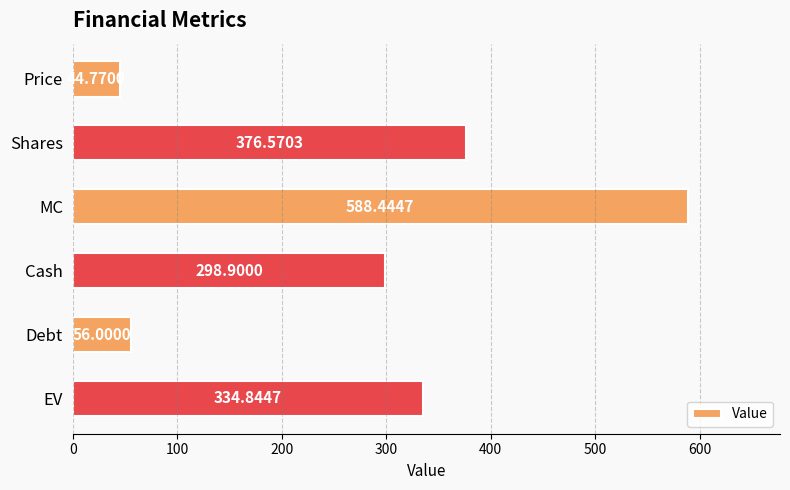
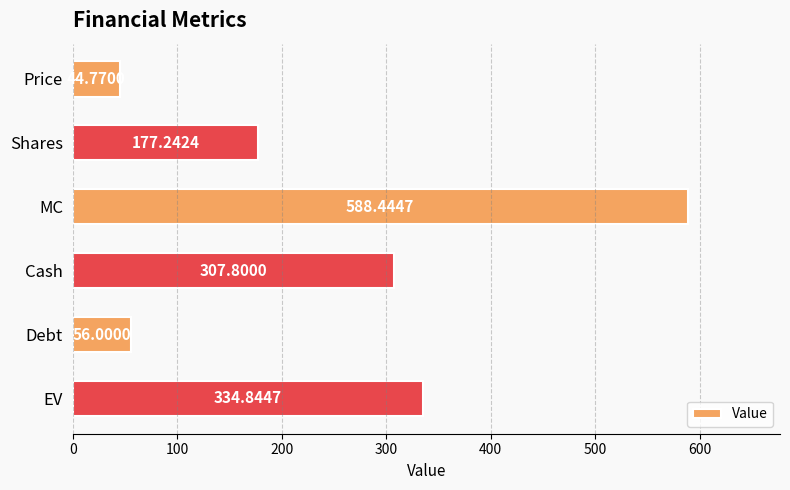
  {
    "Price": 44.7700,
-   "Shares": 376.5703,
+   "Shares": 177.2424,
    "MC": 588.4447,
-   "Cash": 298.9000,
+   "Cash": 307.8000,
    "Debt": 56.0000,
    "EV": 334.8447
  }
